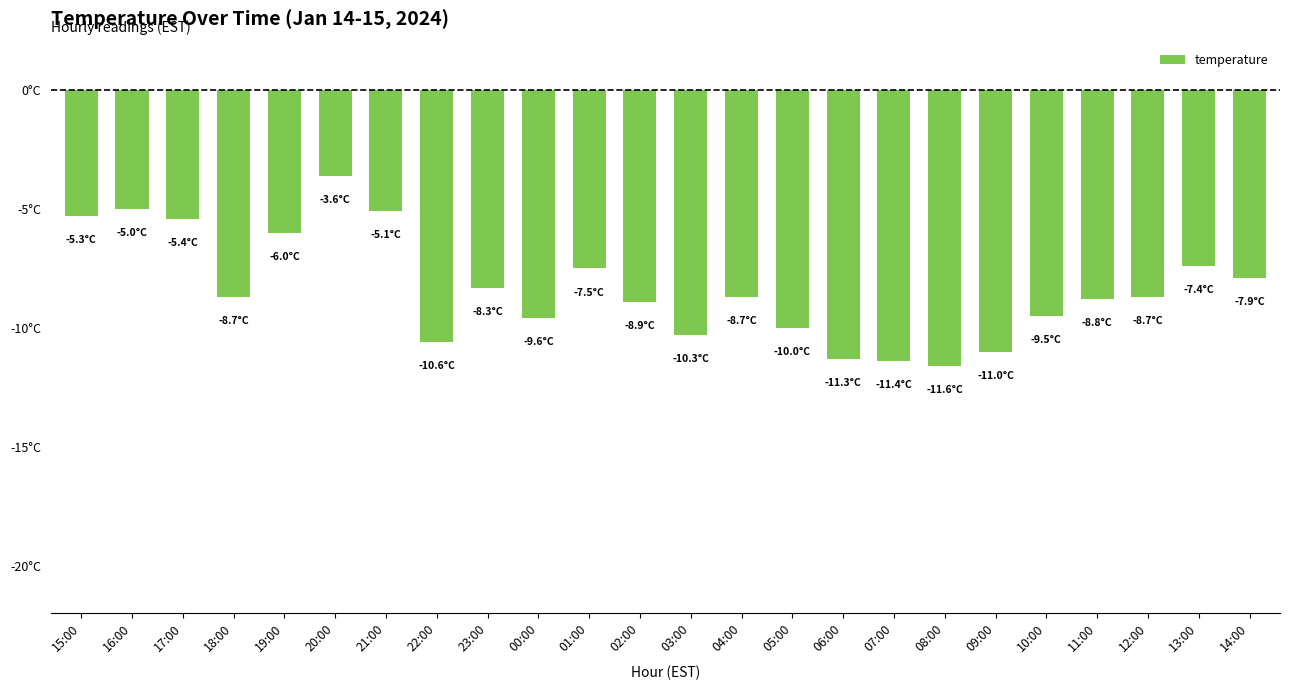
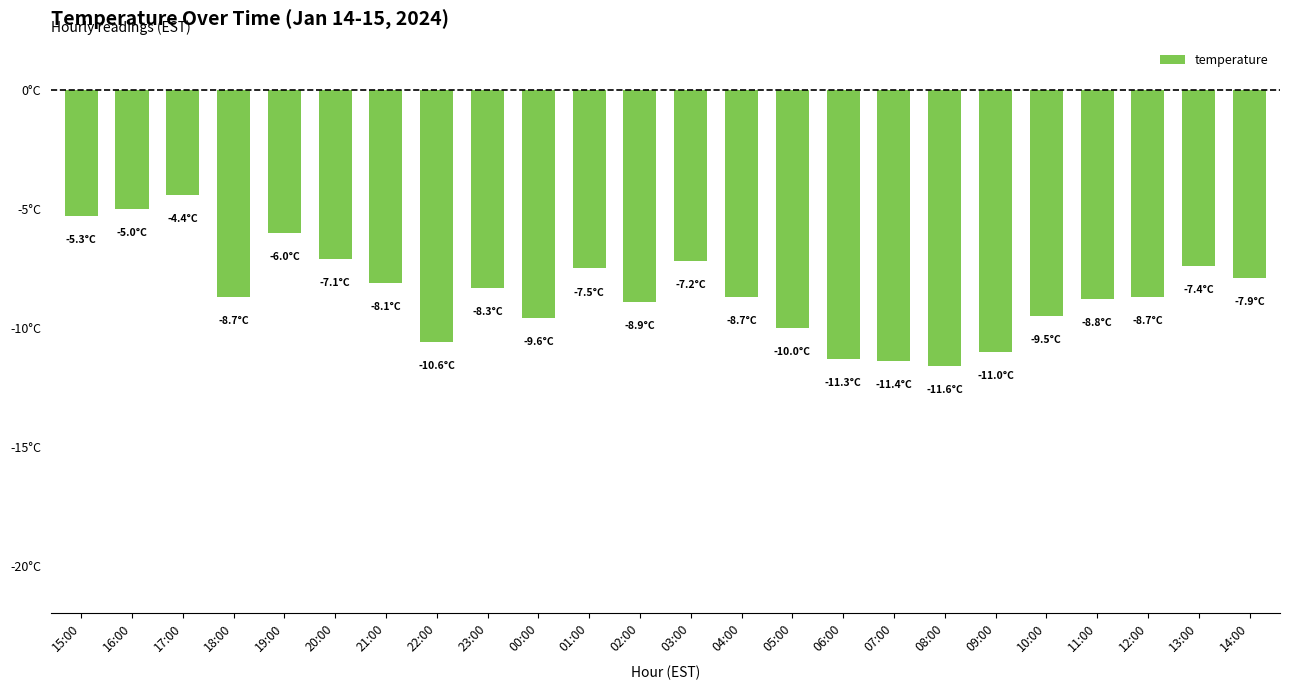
  {
    "15:00": "-5.3°C",
    "16:00": "-5.0°C",
-   "17:00": "-5.4°C",
+   "17:00": "-4.4°C",
    "18:00": "-8.7°C",
    "19:00": "-6.0°C",
-   "20:00": "-3.6°C",
-   "21:00": "-5.1°C",
+   "20:00": "-7.1°C",
+   "21:00": "-8.1°C",
    "22:00": "-10.6°C",
    "23:00": "-8.3°C",
    "00:00": "-9.6°C",
    "01:00": "-7.5°C",
    "02:00": "-8.9°C",
-   "03:00": "-10.3°C",
+   "03:00": "-7.2°C",
    "04:00": "-8.7°C",
    "05:00": "-10.0°C",
    "06:00": "-11.3°C",
    "07:00": "-11.4°C",
    "08:00": "-11.6°C",
    "09:00": "-11.0°C",
    "10:00": "-9.5°C",
    "11:00": "-8.8°C",
    "12:00": "-8.7°C",
    "13:00": "-7.4°C",
    "14:00": "-7.9°C"
  }
